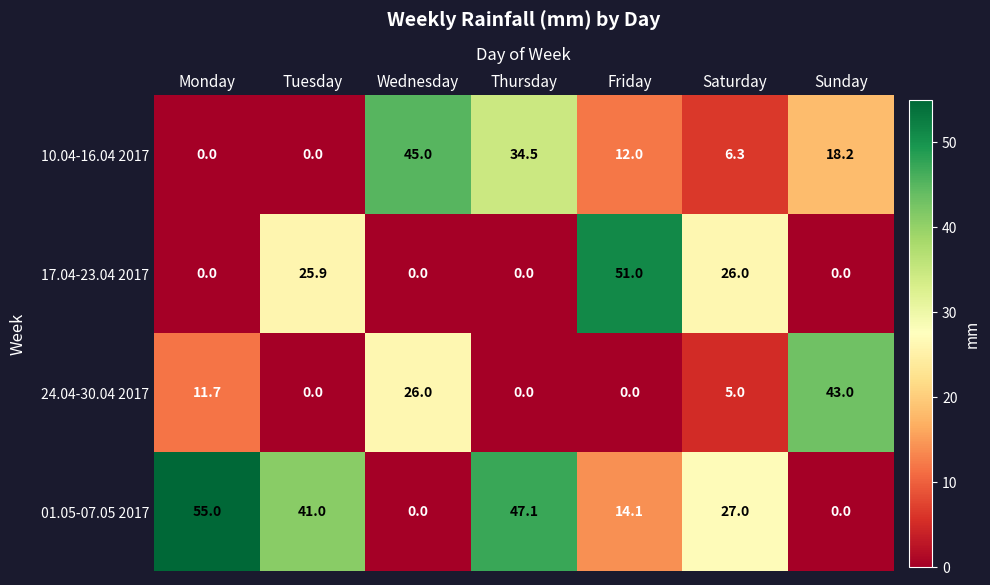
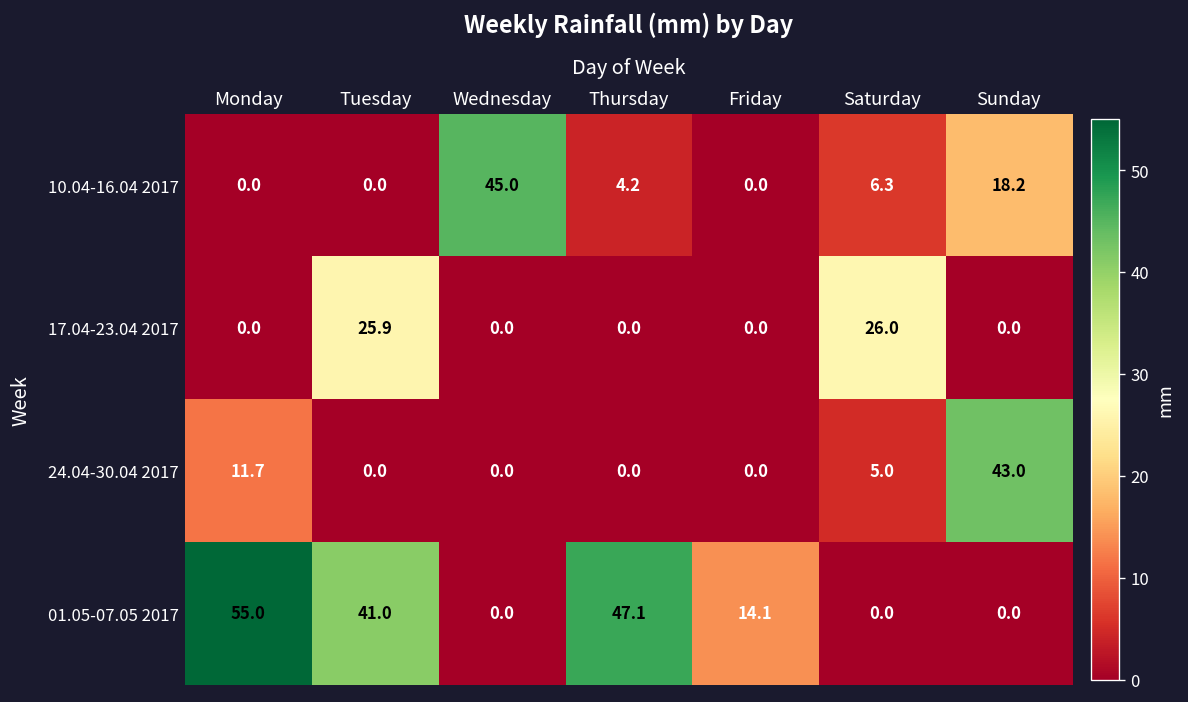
  {
    "10.04-16.04 2017": {
      "Monday": 0.0,
      "Tuesday": 0.0,
      "Wednesday": 45.0,
-     "Thursday": 34.5,
-     "Friday": 12.0,
+     "Thursday": 4.2,
+     "Friday": 0.0,
      "Saturday": 6.3,
      "Sunday": 18.2
    },
    "17.04-23.04 2017": {
      "Monday": 0.0,
      "Tuesday": 25.9,
      "Wednesday": 0.0,
      "Thursday": 0.0,
-     "Friday": 51.0,
+     "Friday": 0.0,
      "Saturday": 26.0,
      "Sunday": 0.0
    },
    "24.04-30.04 2017": {
      "Monday": 11.7,
      "Tuesday": 0.0,
-     "Wednesday": 26.0,
+     "Wednesday": 0.0,
      "Thursday": 0.0,
      "Friday": 0.0,
      "Saturday": 5.0,
      "Sunday": 43.0
    },
    "01.05-07.05 2017": {
      "Monday": 55.0,
      "Tuesday": 41.0,
      "Wednesday": 0.0,
      "Thursday": 47.1,
      "Friday": 14.1,
-     "Saturday": 27.0,
+     "Saturday": 0.0,
      "Sunday": 0.0
    }
  }
